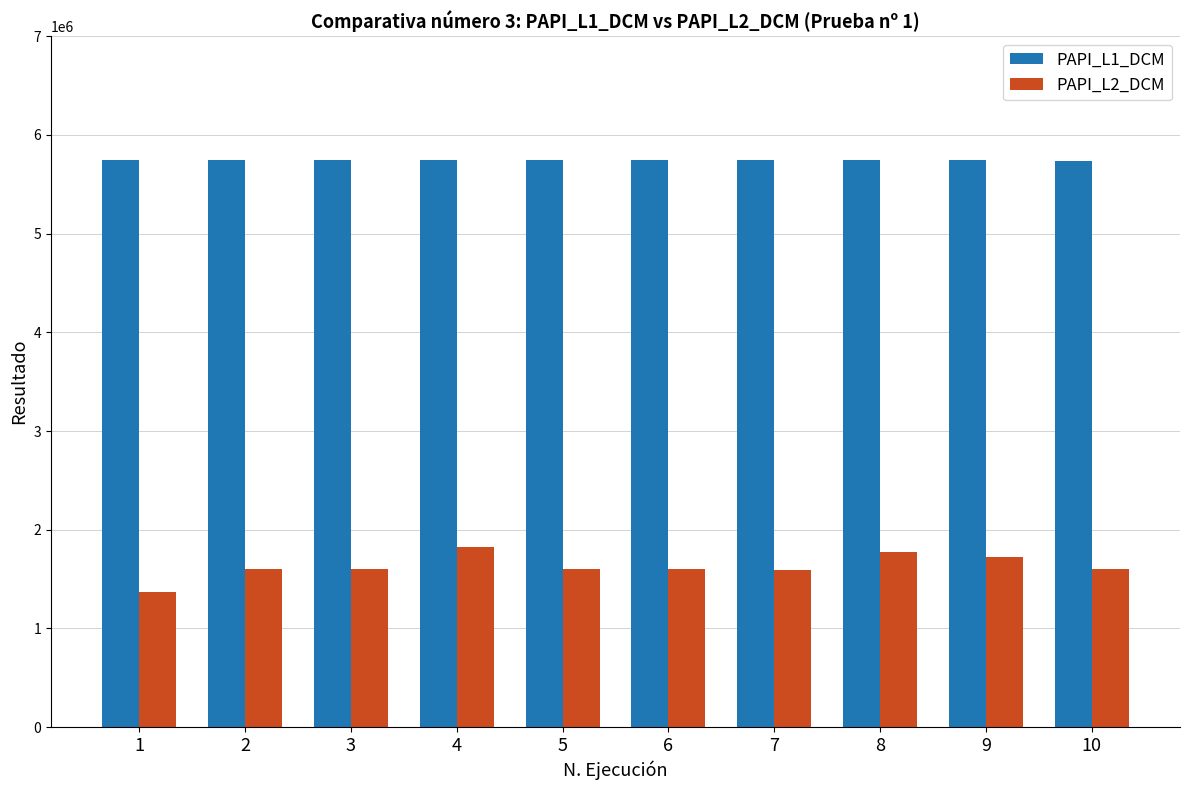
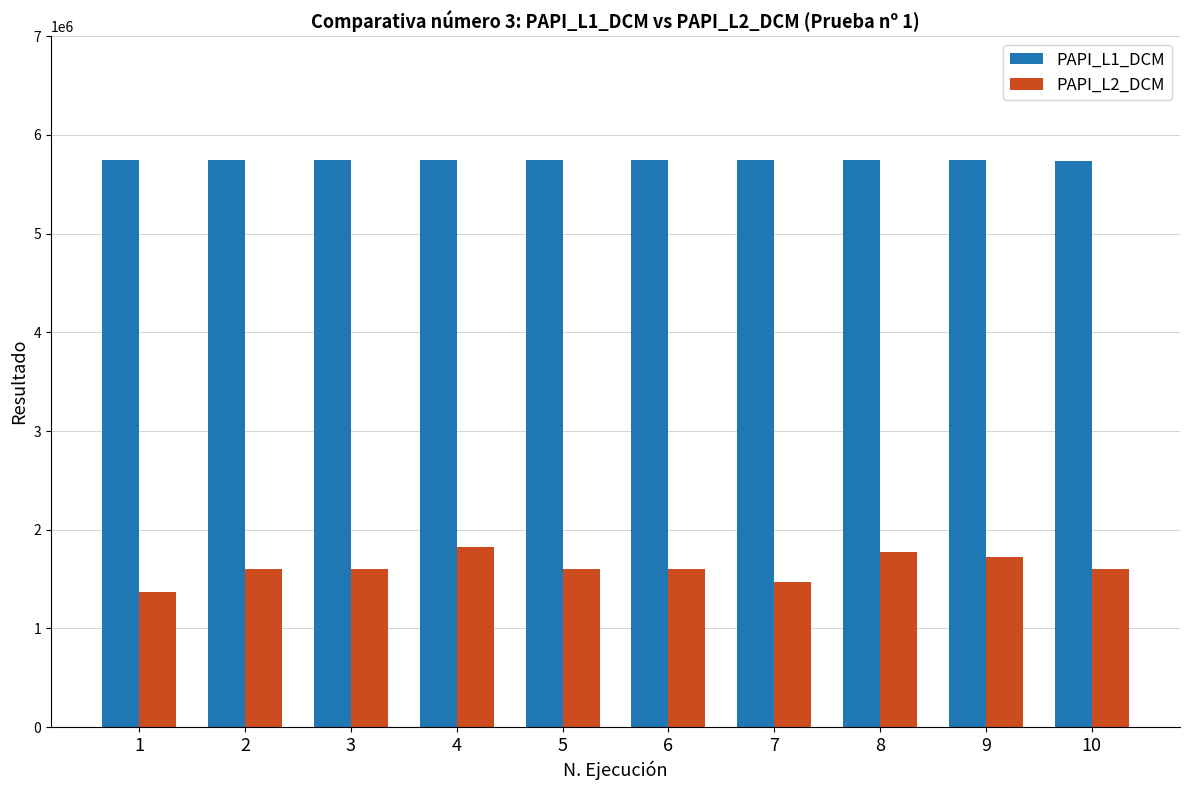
  {
    "PAPI_L1_DCM": {
      "1": 5700000,
      "2": 5700000,
      "3": 5700000,
      "4": 5700000,
      "5": 5700000,
      "6": 5700000,
      "7": 5700000,
      "8": 5700000,
      "9": 5700000,
      "10": 5700000
    },
    "PAPI_L2_DCM": {
      "1": 1400000,
      "2": 1600000,
      "3": 1600000,
      "4": 1800000,
      "5": 1600000,
      "6": 1600000,
-     "7": 1600000,
+     "7": 1500000,
      "8": 1800000,
      "9": 1700000,
      "10": 1600000
    }
  }
